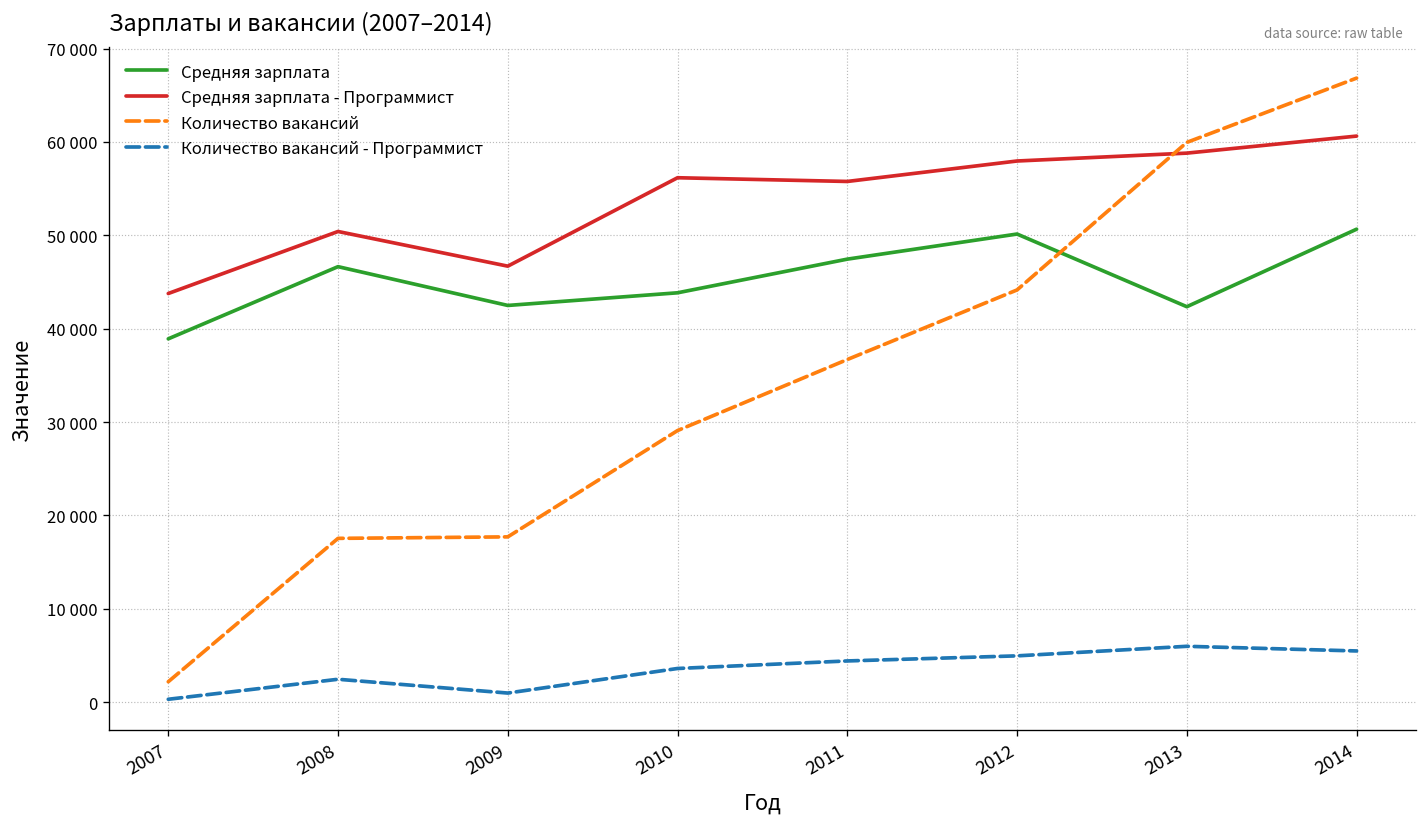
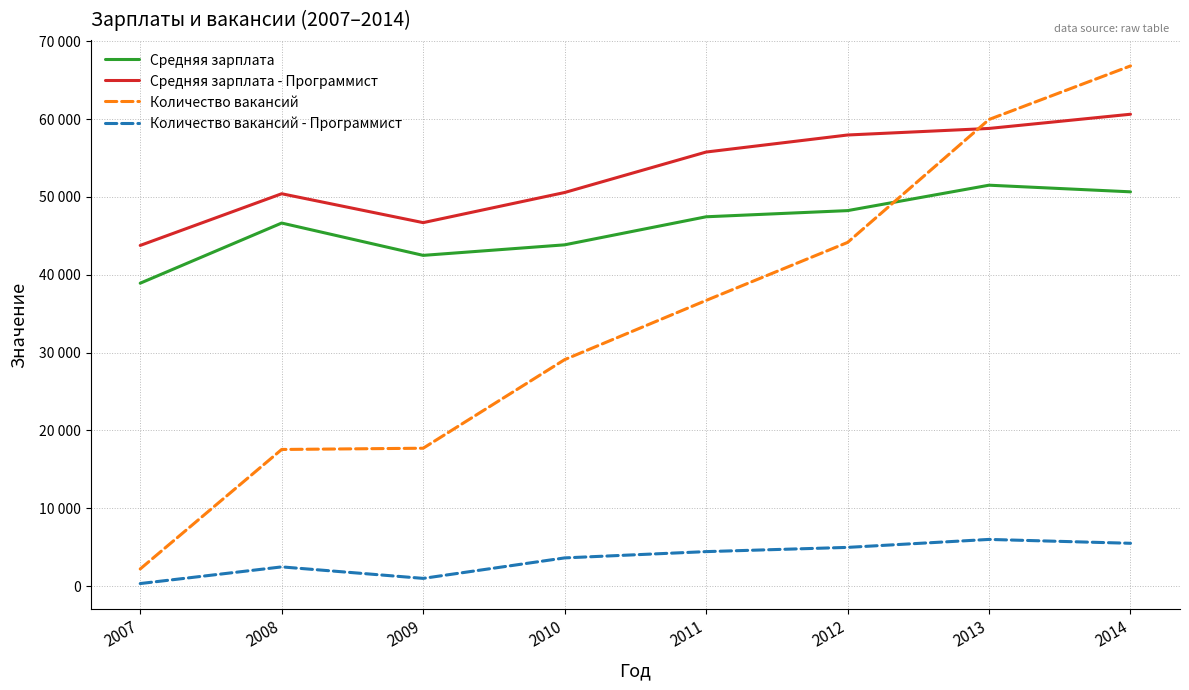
  {
    "Средняя зарплата": {
      "2007": 39000,
      "2008": 47000,
      "2009": 42000,
      "2010": 44000,
      "2011": 47000,
-     "2012": 50000,
-     "2013": 42000,
+     "2012": 48000,
+     "2013": 52000,
      "2014": 51000
    },
    "Средняя зарплата - Программист": {
      "2007": 44000,
      "2008": 50000,
      "2009": 47000,
-     "2010": 56000,
+     "2010": 51000,
      "2011": 56000,
      "2012": 58000,
      "2013": 59000,
      "2014": 61000
    },
    "Количество вакансий": {
      "2007": 2000,
      "2008": 18000,
      "2009": 18000,
      "2010": 29000,
      "2011": 37000,
      "2012": 44000,
      "2013": 60000,
      "2014": 67000
    },
    "Количество вакансий - Программист": {
      "2007": 0,
      "2008": 2000,
      "2009": 1000,
      "2010": 4000,
      "2011": 4000,
      "2012": 5000,
      "2013": 6000,
      "2014": 5000
    }
  }
